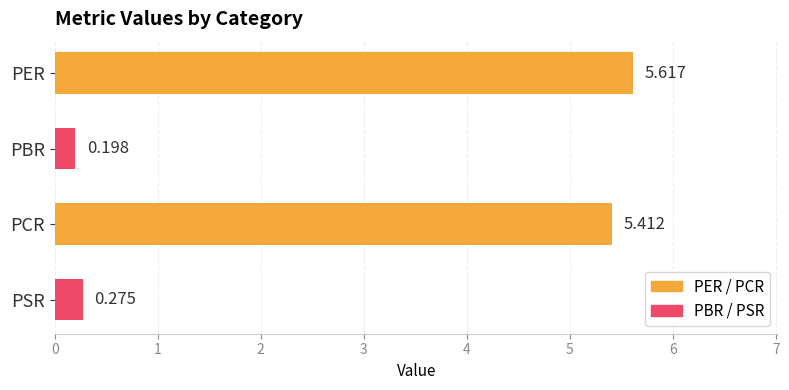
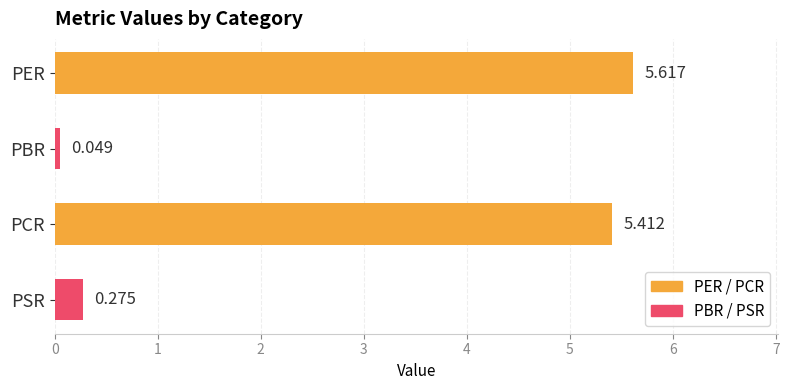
  {
    "PER": 5.617,
-   "PBR": 0.198,
+   "PBR": 0.049,
    "PCR": 5.412,
    "PSR": 0.275
  }
